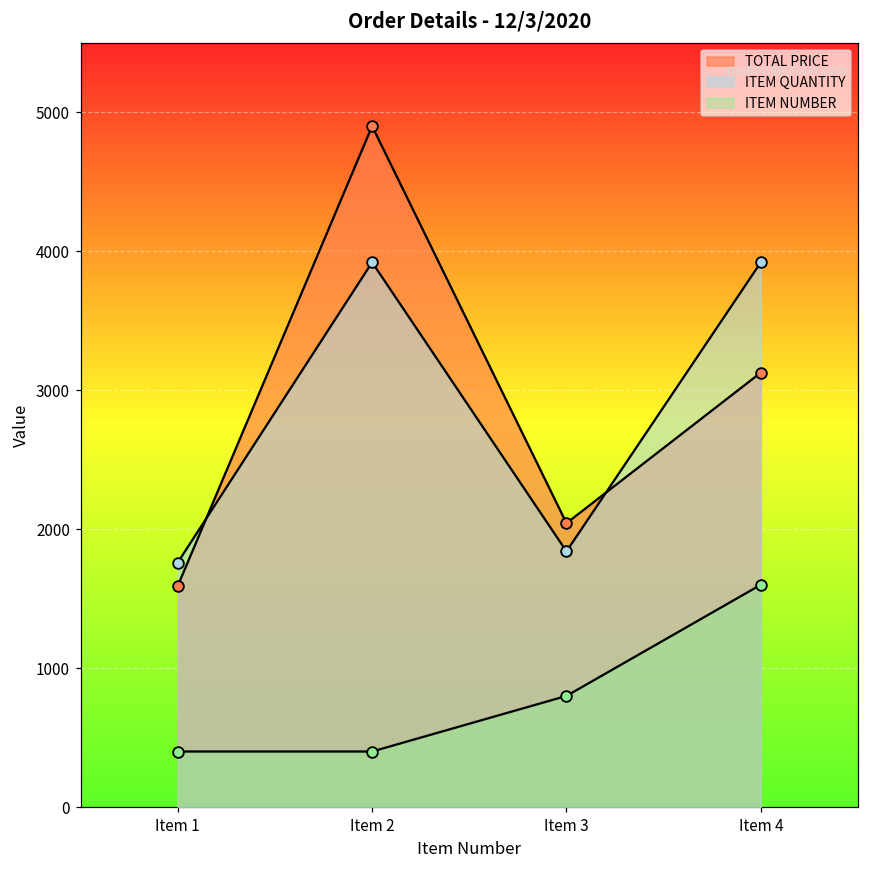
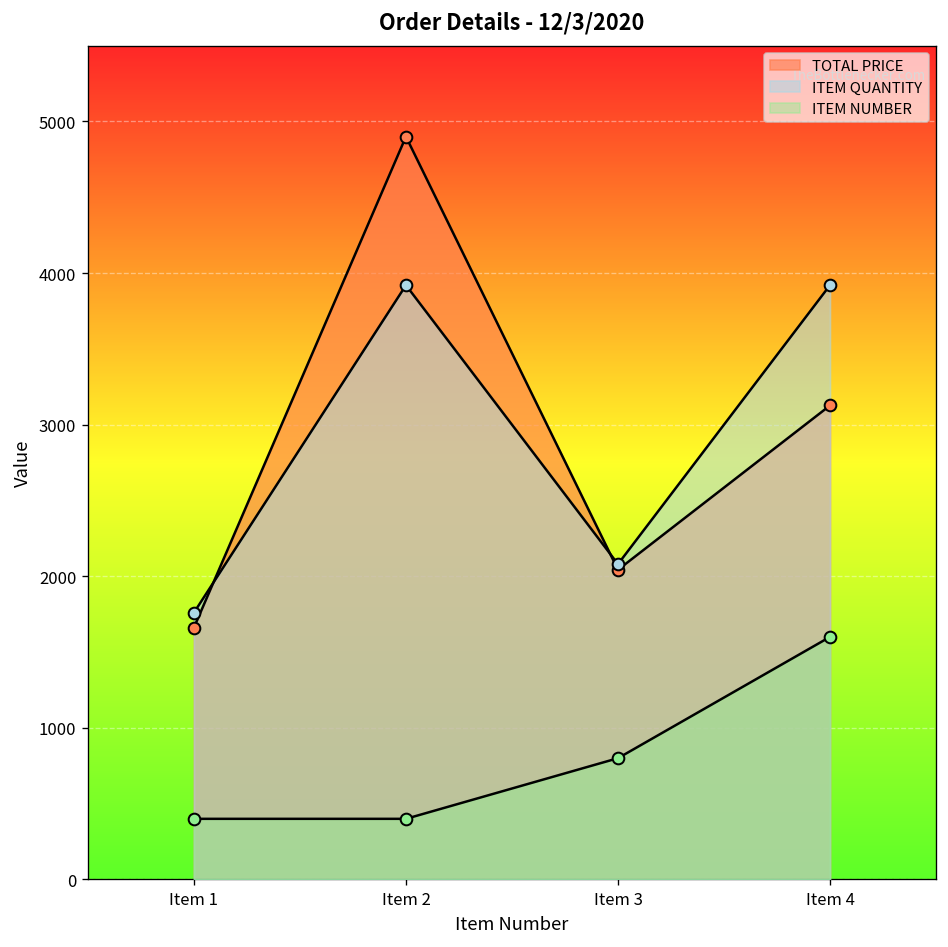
  {
    "TOTAL PRICE": {
-     "Item 1": 1590,
+     "Item 1": 1660,
      "Item 2": 4900,
      "Item 3": 2040,
      "Item 4": 3130
    },
    "ITEM QUANTITY": {
      "Item 1": 1760,
      "Item 2": 3920,
-     "Item 3": 1840,
+     "Item 3": 2080,
      "Item 4": 3920
    },
    "ITEM NUMBER": {
      "Item 1": 400,
      "Item 2": 400,
      "Item 3": 800,
      "Item 4": 1600
    }
  }
